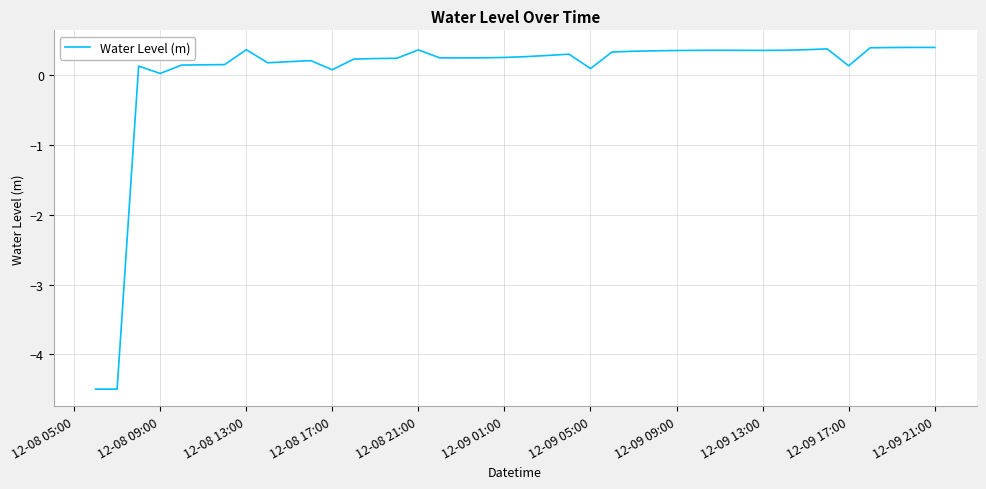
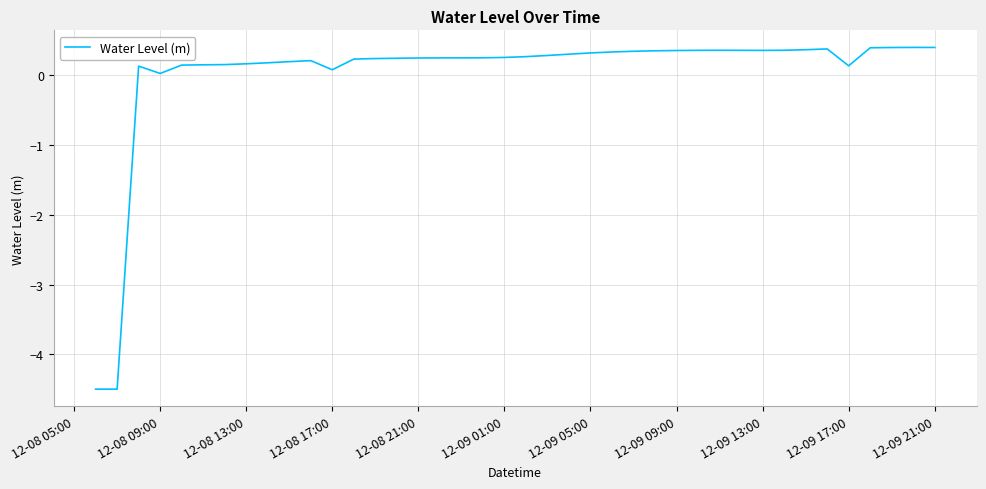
  {
    "12-08 09:00": 0.0,
-   "12-08 13:00": 0.4,
+   "12-08 13:00": 0.2,
    "12-08 17:00": 0.1,
-   "12-08 21:00": 0.4,
+   "12-08 21:00": 0.3,
    "12-09 01:00": 0.3,
-   "12-09 05:00": 0.1,
+   "12-09 05:00": 0.3,
    "12-09 09:00": 0.4,
    "12-09 13:00": 0.4,
    "12-09 17:00": 0.1,
    "12-09 21:00": 0.4
  }
